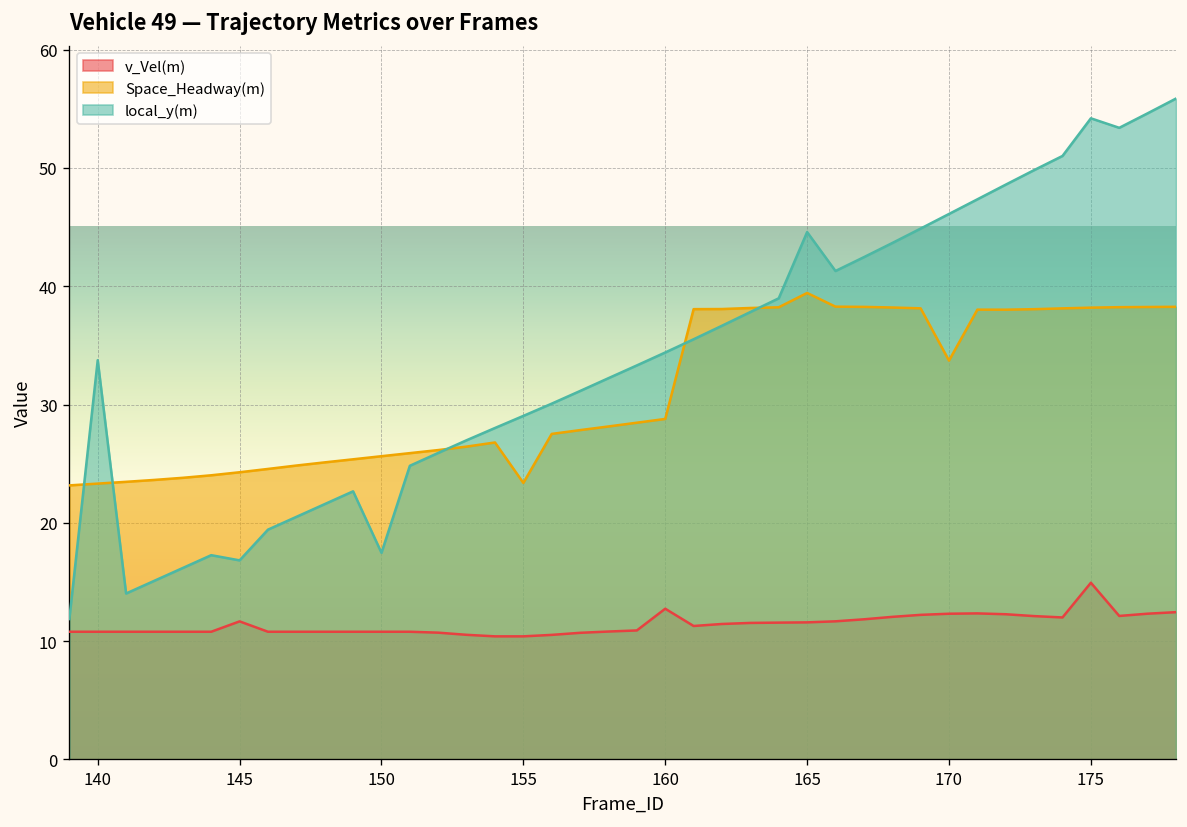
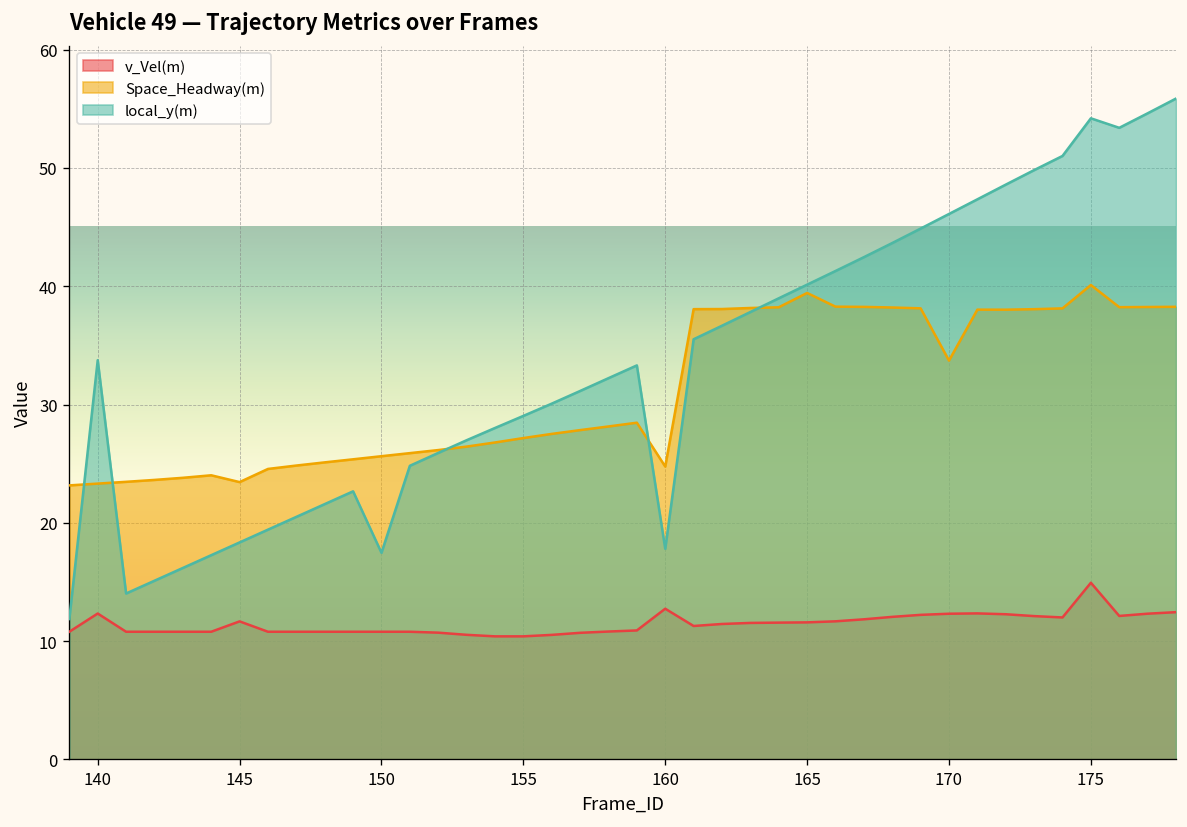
  {
    "v_Vel(m)": {
-     "140": 11,
+     "140": 12,
      "145": 12,
      "150": 11,
      "155": 10,
      "160": 13,
      "165": 12,
      "170": 12,
      "175": 15
    },
    "Space_Headway(m)": {
      "140": 23,
-     "145": 24,
+     "145": 23,
      "150": 26,
-     "155": 23,
-     "160": 29,
+     "155": 27,
+     "160": 25,
      "165": 39,
      "170": 34,
-     "175": 38
+     "175": 40
    },
    "local_y(m)": {
      "140": 34,
-     "145": 17,
+     "145": 18,
      "150": 17,
      "155": 29,
-     "160": 34,
-     "165": 45,
+     "160": 18,
+     "165": 40,
      "170": 46,
      "175": 54
    }
  }
